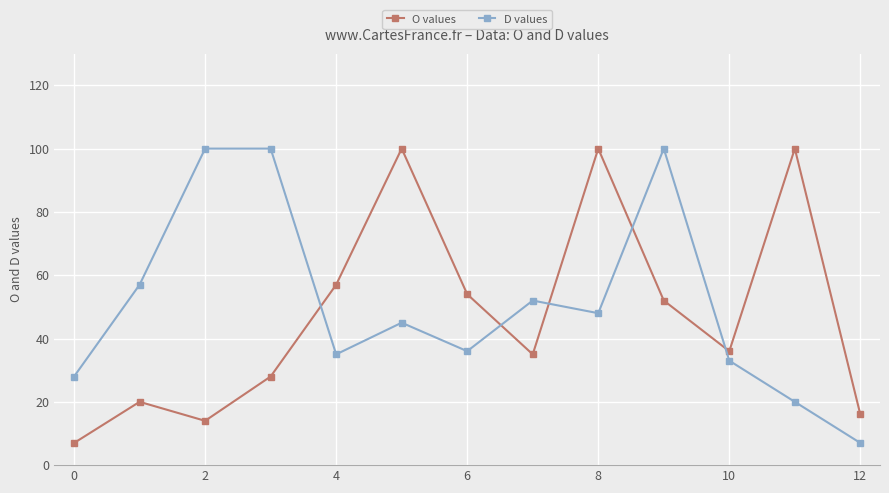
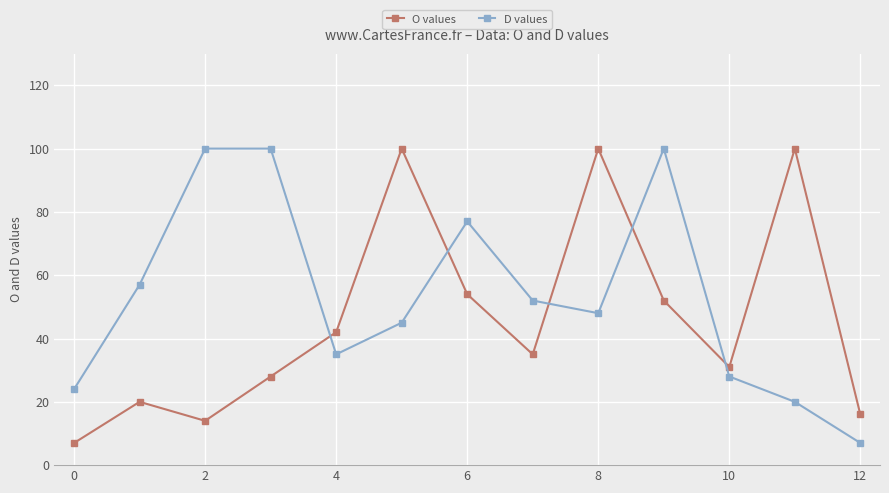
  {
    "O values": {
      "0": 7,
      "2": 14,
-     "4": 57,
+     "4": 42,
      "6": 54,
      "8": 100,
-     "10": 36,
+     "10": 31,
      "12": 16
    },
    "D values": {
-     "0": 28,
+     "0": 24,
      "2": 100,
      "4": 35,
-     "6": 36,
+     "6": 77,
      "8": 48,
-     "10": 33,
+     "10": 28,
      "12": 7
    }
  }
